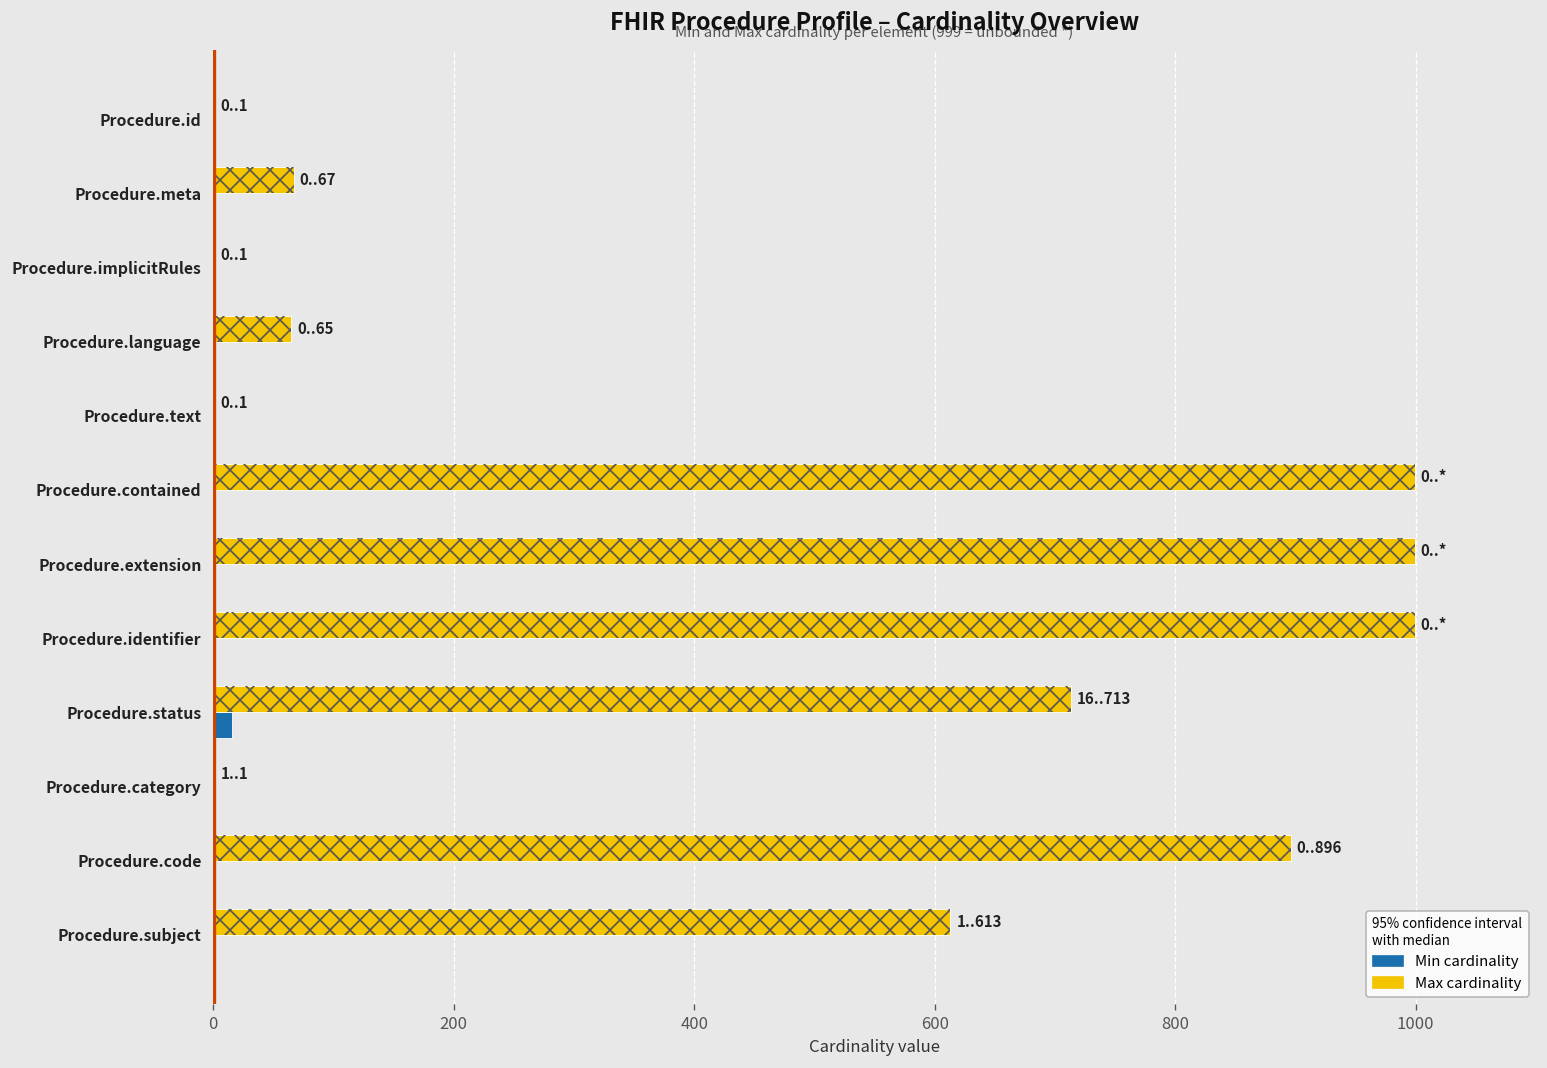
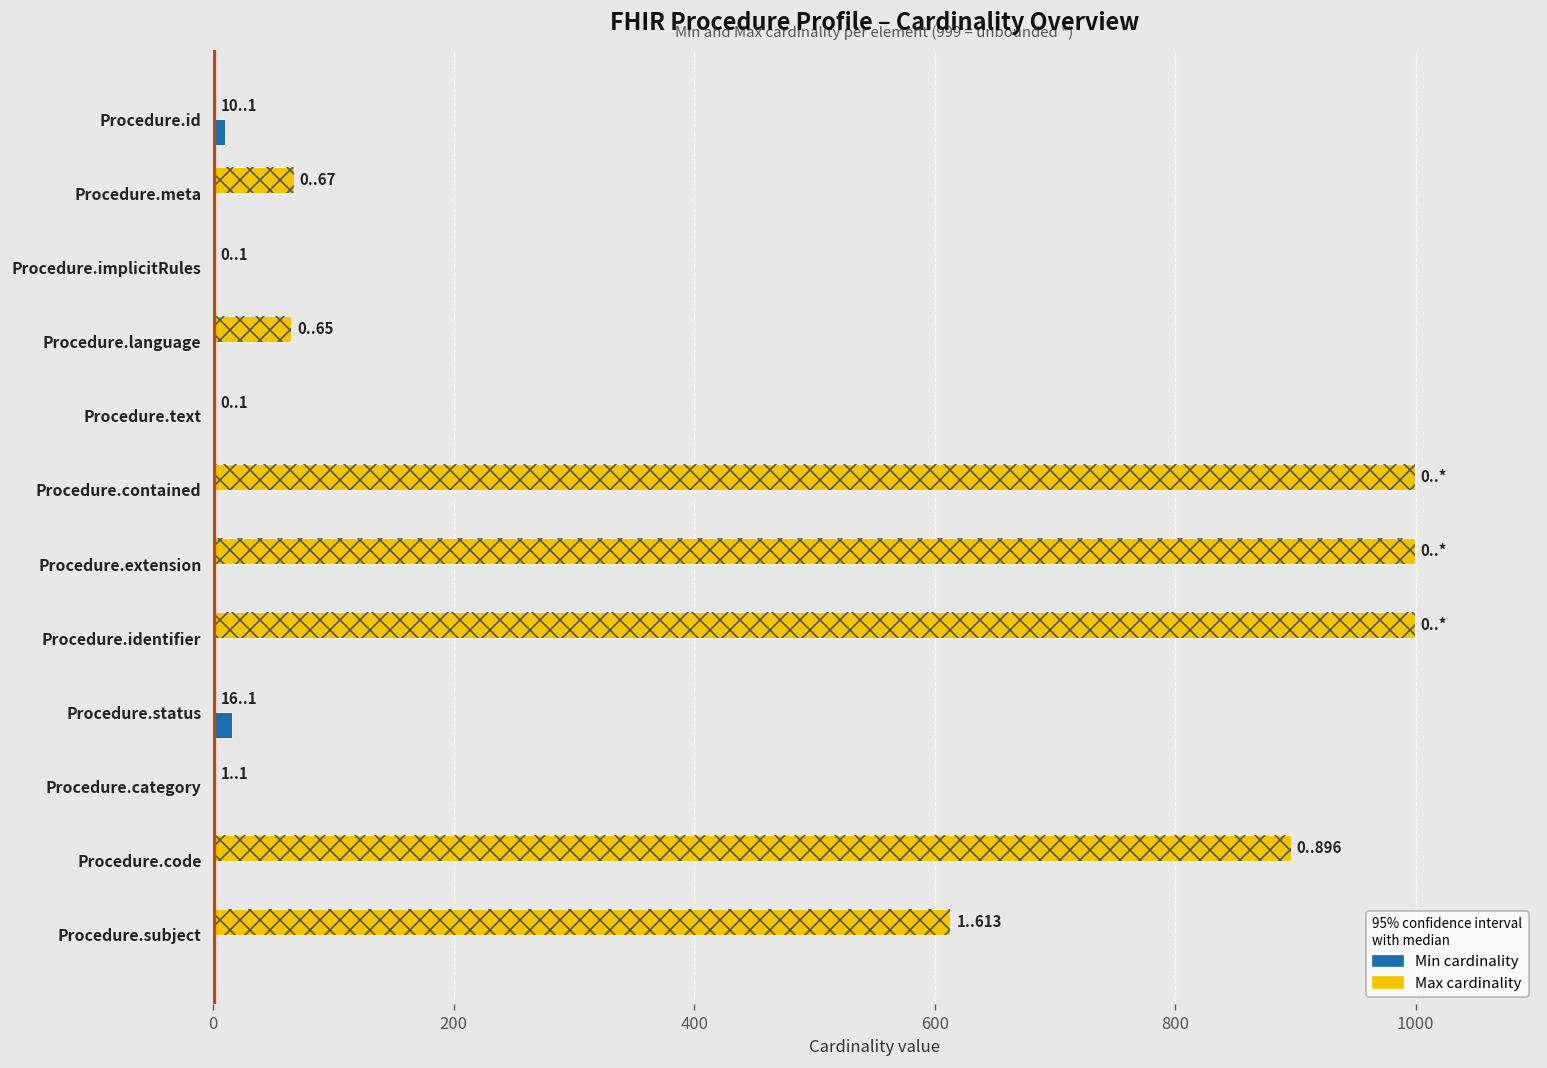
  {
    "Min cardinality": {
-     "Procedure.id": "0..1",
+     "Procedure.id": "10..1",
      "Procedure.implicitRules": "0..1",
      "Procedure.text": "0..1",
      "Procedure.status": "16..1"
    },
    "Max cardinality": {
      "Procedure.id": "1",
      "Procedure.meta": "67",
      "Procedure.implicitRules": "1",
      "Procedure.language": "65",
      "Procedure.text": "1",
-     "Procedure.status": "713",
+     "Procedure.status": "1",
      "Procedure.category": "1..1",
      "Procedure.code": "896",
      "Procedure.subject": "613"
    }
  }
